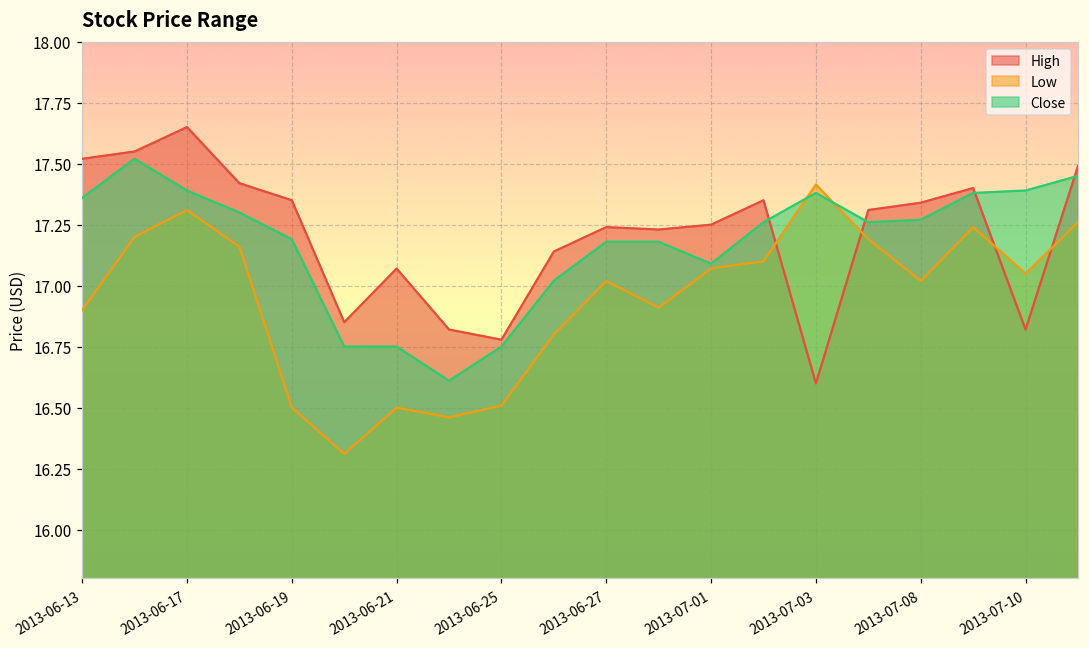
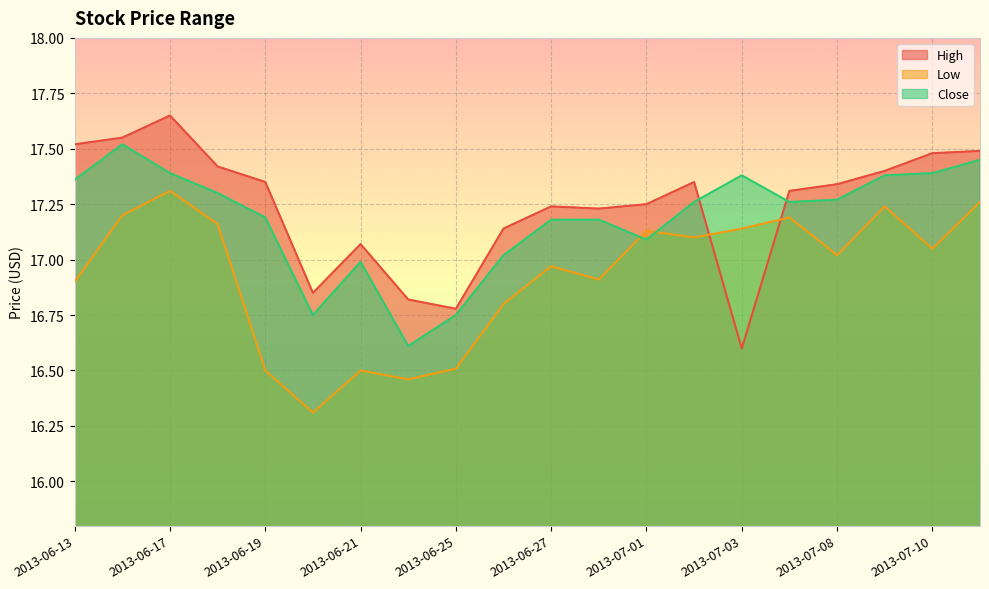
  {
    "High": {
      "2013-06-13": 17.52,
      "2013-06-17": 17.65,
      "2013-06-19": 17.35,
      "2013-06-21": 17.07,
      "2013-06-25": 16.78,
      "2013-06-27": 17.24,
      "2013-07-01": 17.25,
      "2013-07-03": 16.60,
      "2013-07-08": 17.34,
-     "2013-07-10": 16.82
+     "2013-07-10": 17.48
    },
    "Low": {
      "2013-06-13": 16.90,
      "2013-06-17": 17.31,
      "2013-06-19": 16.50,
      "2013-06-21": 16.50,
      "2013-06-25": 16.51,
-     "2013-06-27": 17.02,
-     "2013-07-01": 17.07,
-     "2013-07-03": 17.41,
+     "2013-06-27": 16.97,
+     "2013-07-01": 17.13,
+     "2013-07-03": 17.14,
      "2013-07-08": 17.02,
      "2013-07-10": 17.05
    },
    "Close": {
      "2013-06-13": 17.36,
      "2013-06-17": 17.39,
      "2013-06-19": 17.19,
-     "2013-06-21": 16.75,
+     "2013-06-21": 16.99,
      "2013-06-25": 16.75,
      "2013-06-27": 17.18,
      "2013-07-01": 17.09,
      "2013-07-03": 17.38,
      "2013-07-08": 17.27,
      "2013-07-10": 17.39
    }
  }
